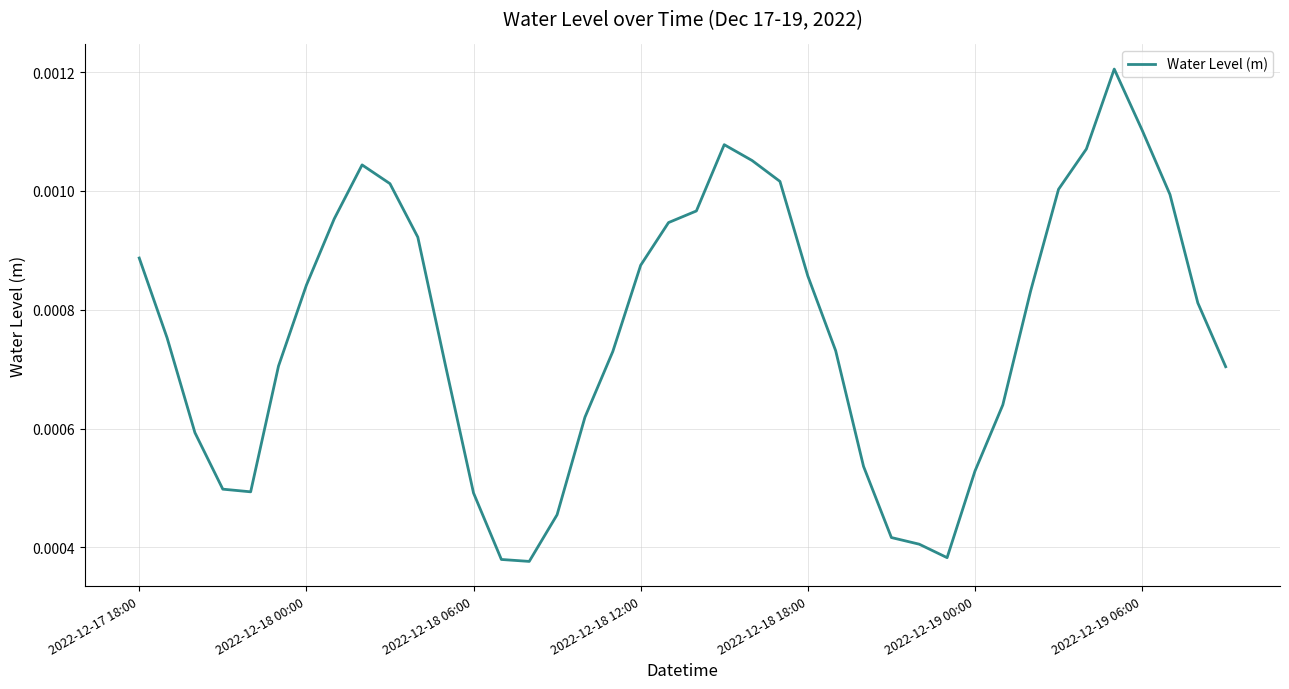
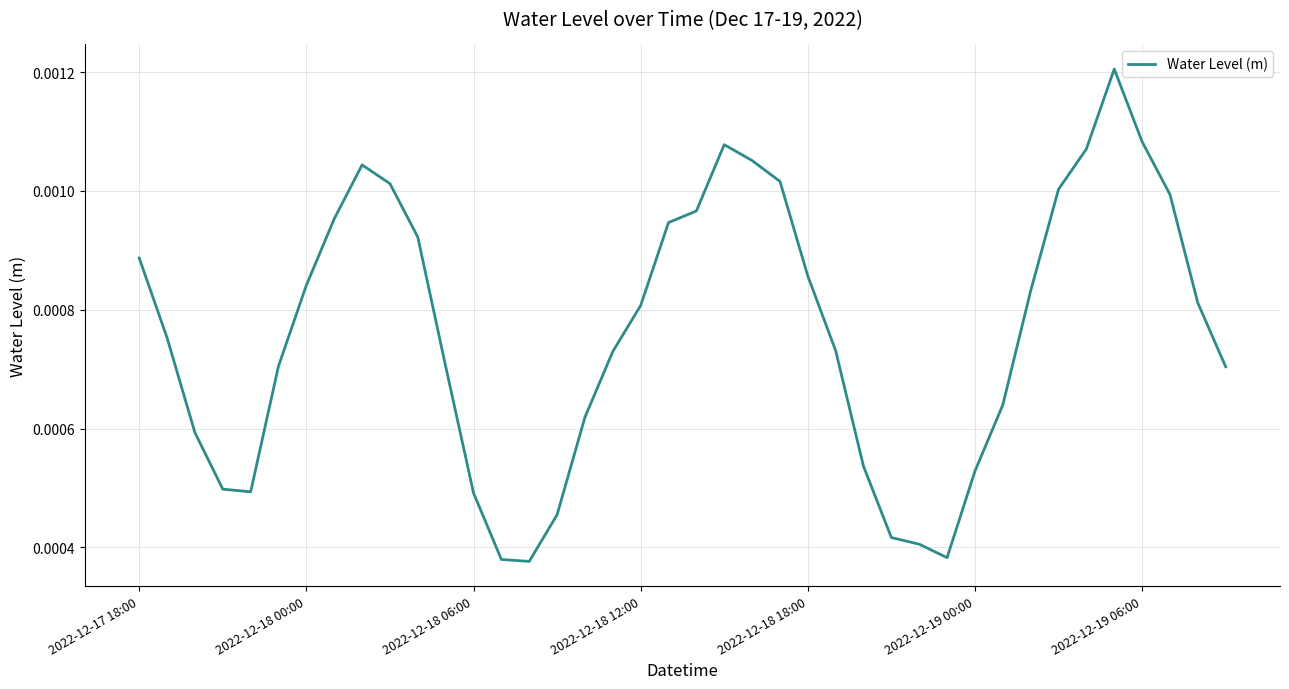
  {
    "2022-12-17 18:00": 0.00089,
    "2022-12-18 00:00": 0.00084,
    "2022-12-18 06:00": 0.00049,
-   "2022-12-18 12:00": 0.00087,
+   "2022-12-18 12:00": 0.00081,
    "2022-12-18 18:00": 0.00086,
    "2022-12-19 00:00": 0.00053,
-   "2022-12-19 06:00": 0.00110
+   "2022-12-19 06:00": 0.00108
  }
